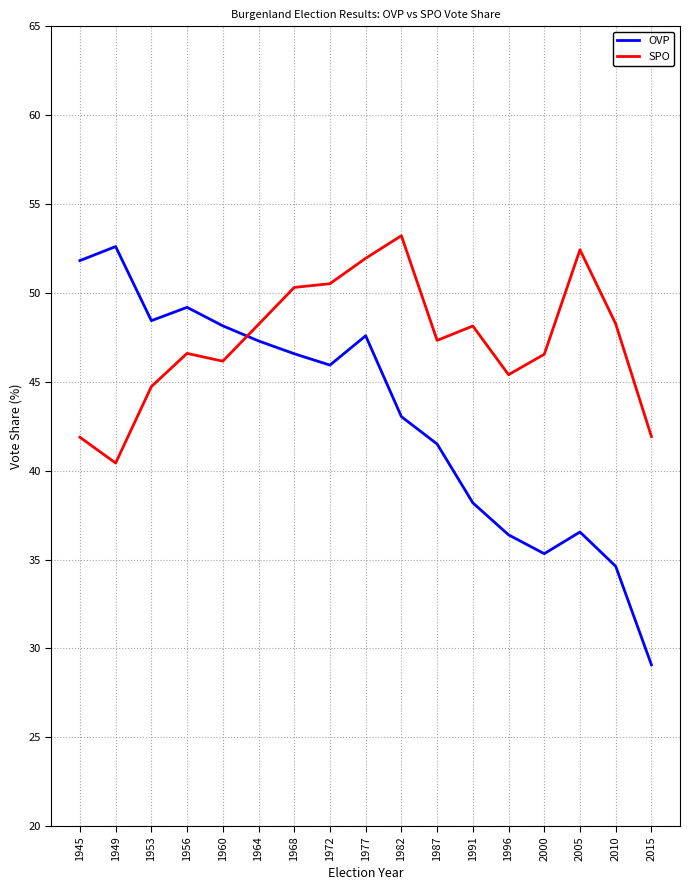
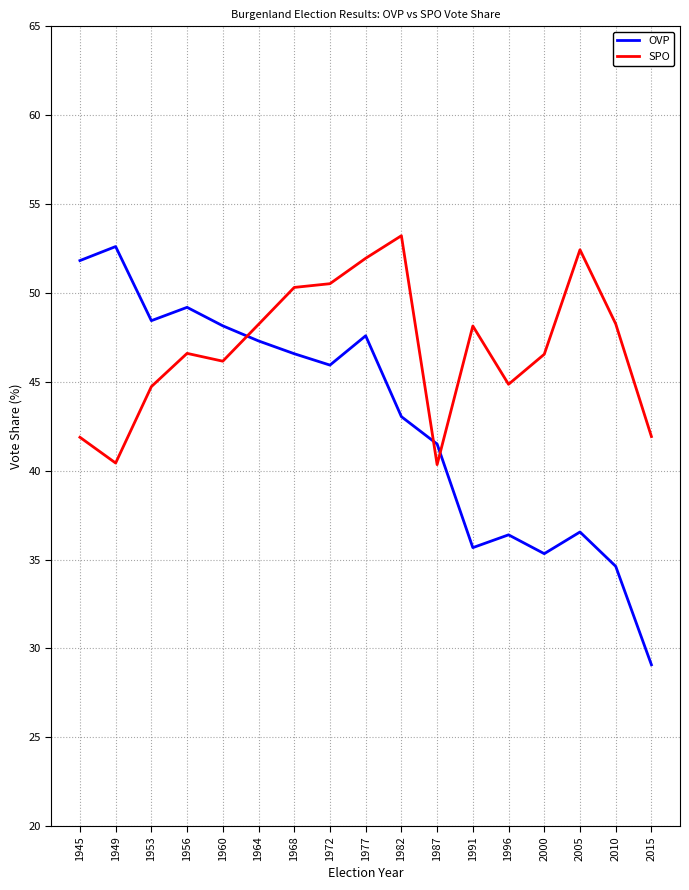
  {
    "OVP": {
      "1945": 51.8,
      "1949": 52.6,
      "1953": 48.4,
      "1956": 49.2,
      "1960": 48.2,
      "1964": 47.3,
      "1968": 46.6,
      "1972": 45.9,
      "1977": 47.6,
      "1982": 43.0,
      "1987": 41.5,
-     "1991": 38.2,
+     "1991": 35.7,
      "1996": 36.4,
      "2000": 35.3,
      "2005": 36.6,
      "2010": 34.6,
      "2015": 29.1
    },
    "SPO": {
      "1945": 41.9,
      "1949": 40.4,
      "1953": 44.7,
      "1956": 46.6,
      "1960": 46.2,
      "1964": 48.2,
      "1968": 50.3,
      "1972": 50.5,
      "1977": 52.0,
      "1982": 53.2,
-     "1987": 47.3,
+     "1987": 40.3,
      "1991": 48.1,
-     "1996": 45.4,
+     "1996": 44.9,
      "2000": 46.6,
      "2005": 52.4,
      "2010": 48.3,
      "2015": 41.9
    }
  }
